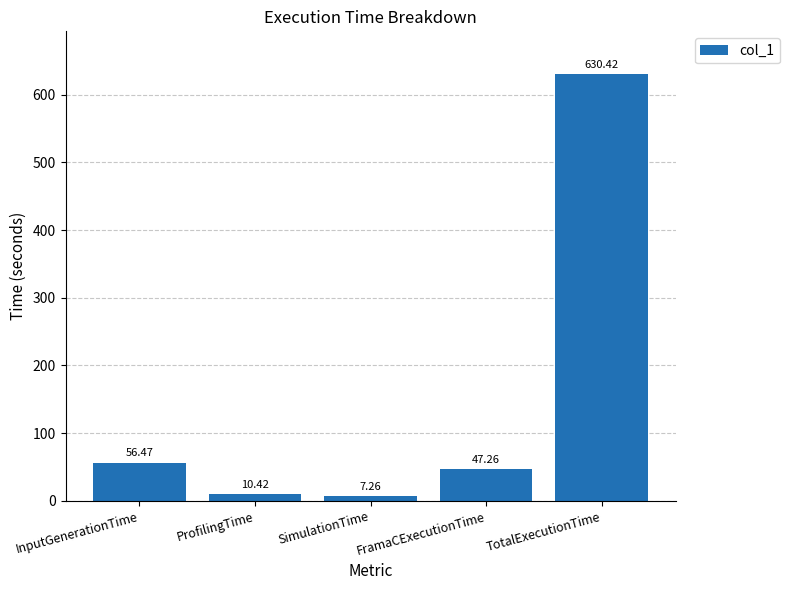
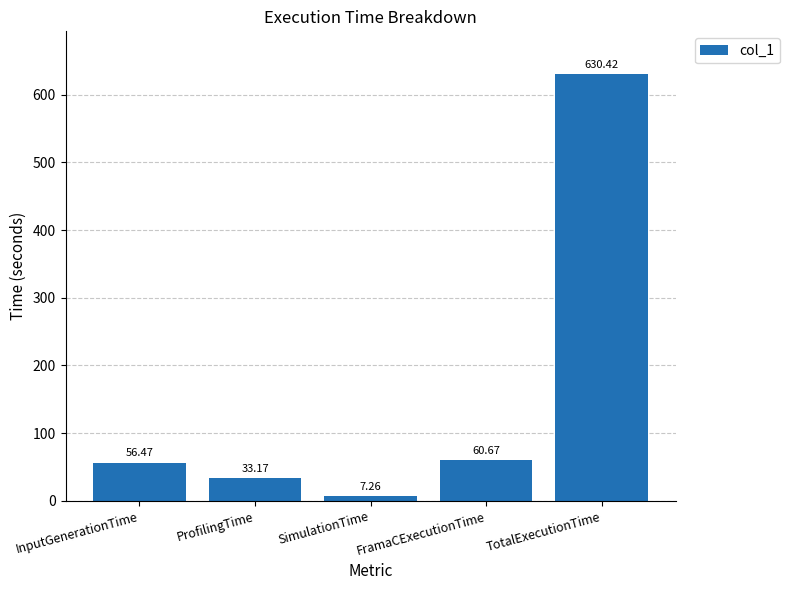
  {
    "InputGenerationTime": 56.47,
-   "ProfilingTime": 10.42,
+   "ProfilingTime": 33.17,
    "SimulationTime": 7.26,
-   "FramaCExecutionTime": 47.26,
+   "FramaCExecutionTime": 60.67,
    "TotalExecutionTime": 630.42
  }
